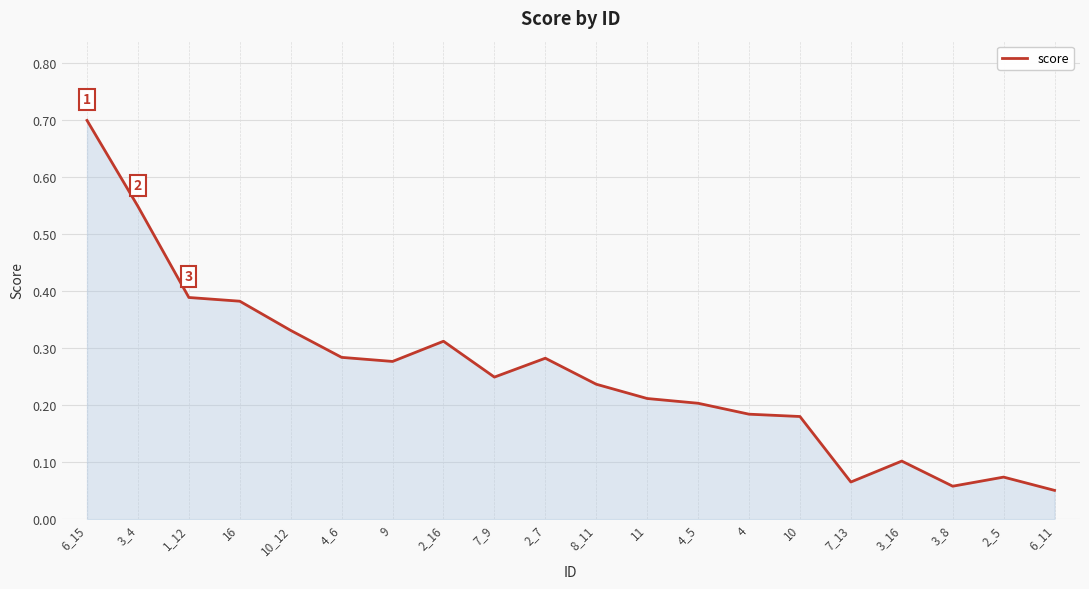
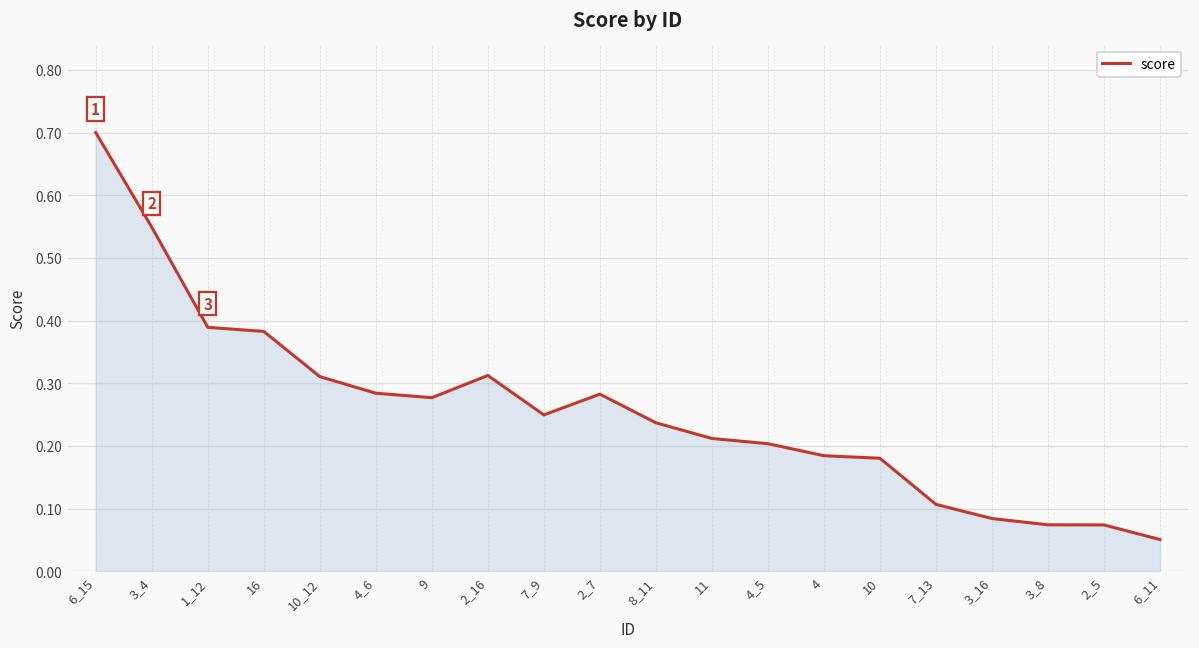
  {
    "16": 0.38,
-   "10_12": 0.33,
+   "10_12": 0.31,
    "4_6": 0.28,
    "9": 0.28,
    "2_16": 0.31,
    "7_9": 0.25,
    "2_7": 0.28,
    "8_11": 0.24,
    "11": 0.21,
    "4_5": 0.20,
    "4": 0.18,
    "10": 0.18,
-   "7_13": 0.07,
-   "3_16": 0.10,
-   "3_8": 0.06,
+   "7_13": 0.11,
+   "3_16": 0.08,
+   "3_8": 0.07,
    "2_5": 0.07,
    "6_11": 0.05
  }
